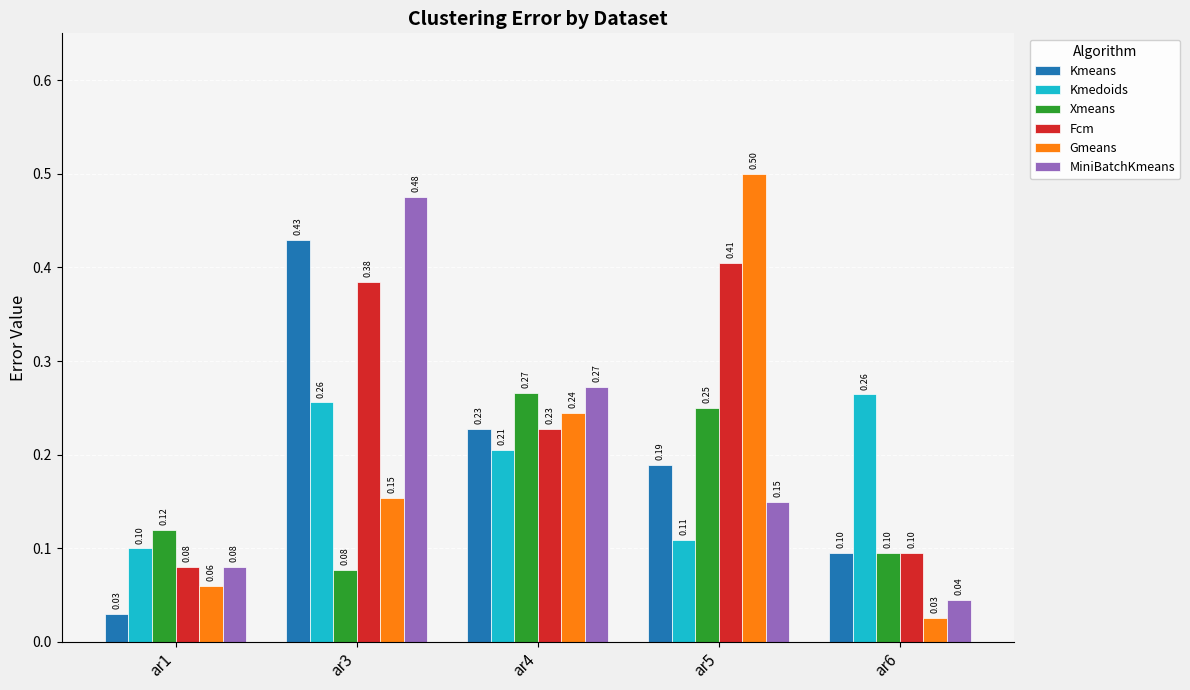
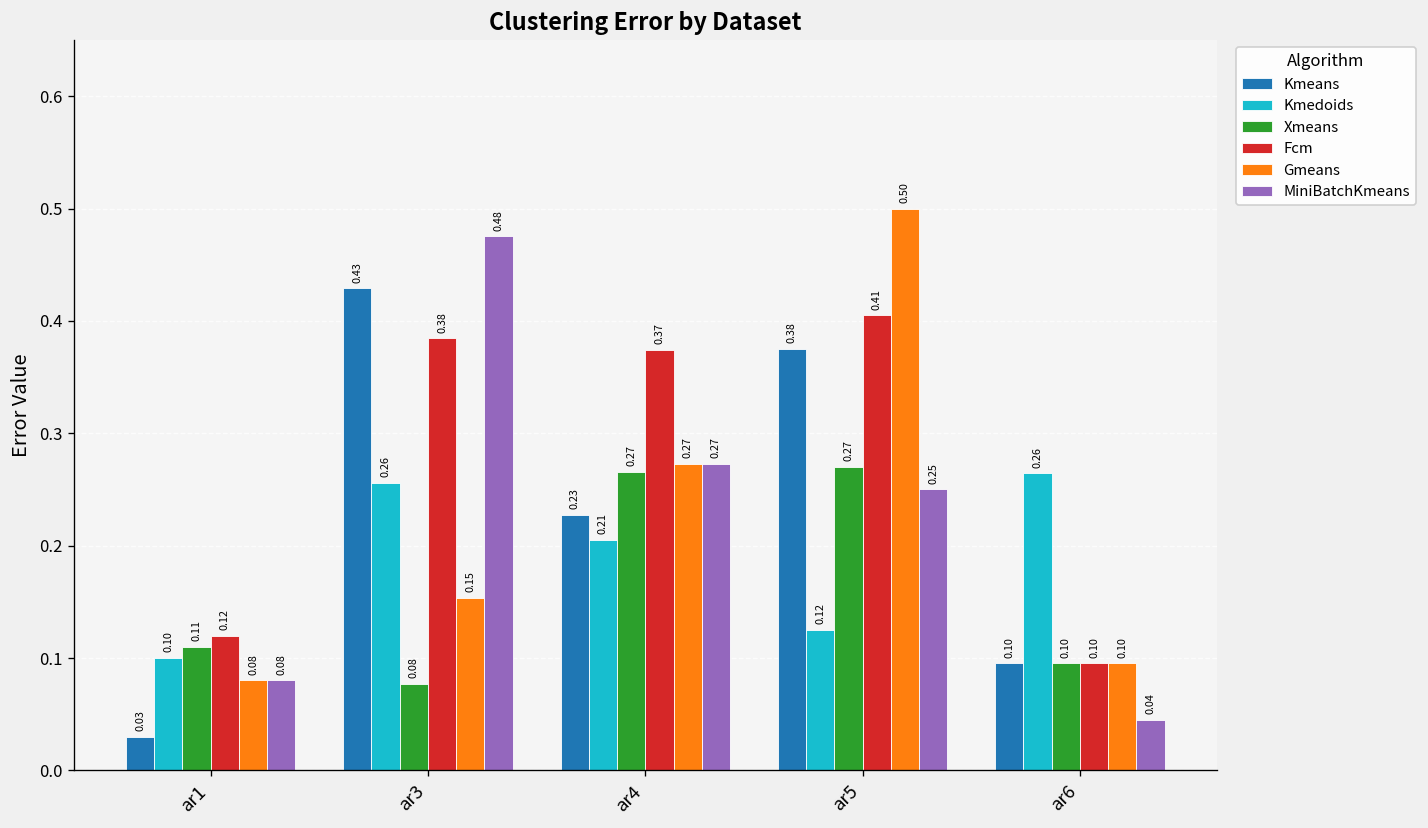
  {
    "Kmeans": {
      "ar1": 0.03,
      "ar3": 0.43,
      "ar4": 0.23,
-     "ar5": 0.19,
+     "ar5": 0.38,
      "ar6": 0.10
    },
    "Kmedoids": {
      "ar1": 0.10,
      "ar3": 0.26,
      "ar4": 0.21,
-     "ar5": 0.11,
+     "ar5": 0.12,
      "ar6": 0.26
    },
    "Xmeans": {
-     "ar1": 0.12,
+     "ar1": 0.11,
      "ar3": 0.08,
      "ar4": 0.27,
-     "ar5": 0.25,
+     "ar5": 0.27,
      "ar6": 0.10
    },
    "Fcm": {
-     "ar1": 0.08,
+     "ar1": 0.12,
      "ar3": 0.38,
-     "ar4": 0.23,
+     "ar4": 0.37,
      "ar5": 0.41,
      "ar6": 0.10
    },
    "Gmeans": {
-     "ar1": 0.06,
+     "ar1": 0.08,
      "ar3": 0.15,
-     "ar4": 0.24,
+     "ar4": 0.27,
      "ar5": 0.50,
-     "ar6": 0.03
+     "ar6": 0.10
    },
    "MiniBatchKmeans": {
      "ar1": 0.08,
      "ar3": 0.48,
      "ar4": 0.27,
-     "ar5": 0.15,
+     "ar5": 0.25,
      "ar6": 0.04
    }
  }
